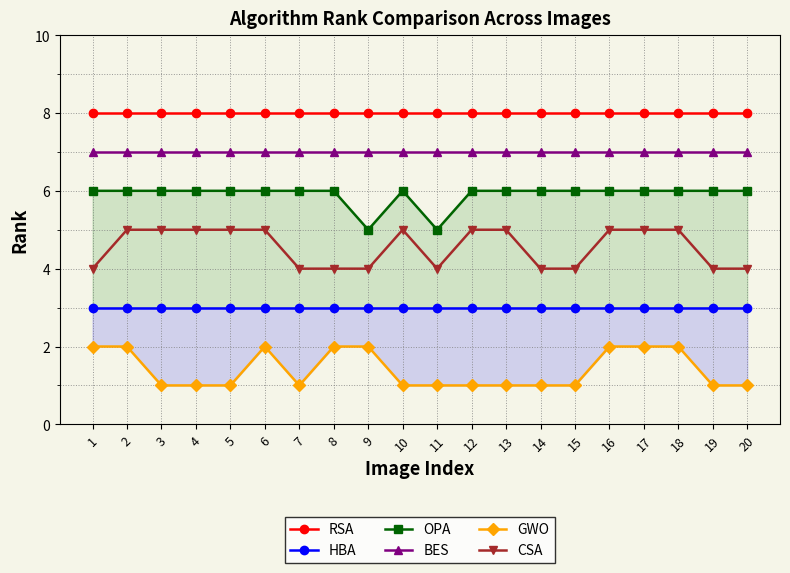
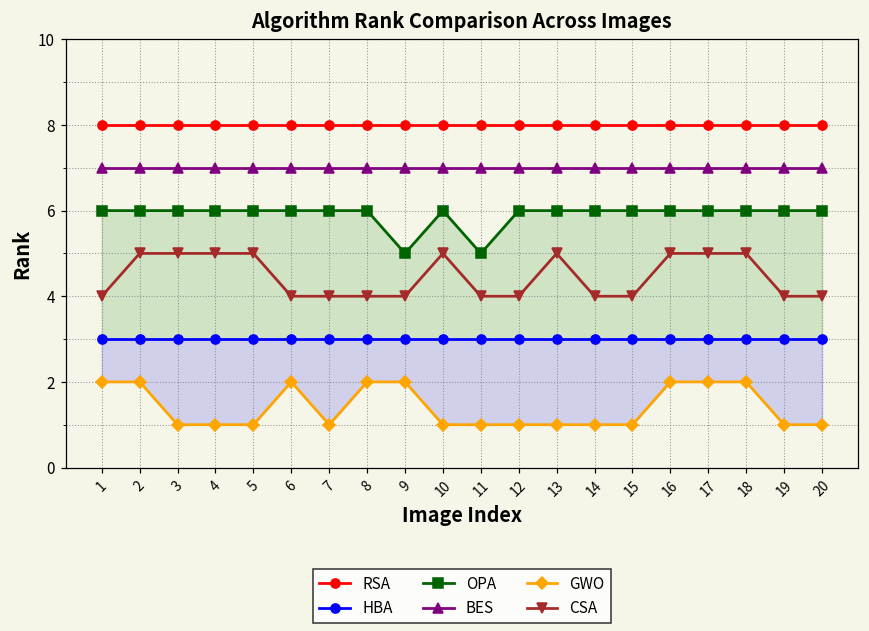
  {
    "RSA": {
      "1": 8,
      "2": 8,
      "3": 8,
      "4": 8,
      "5": 8,
      "6": 8,
      "7": 8,
      "8": 8,
      "9": 8,
      "10": 8,
      "11": 8,
      "12": 8,
      "13": 8,
      "14": 8,
      "15": 8,
      "16": 8,
      "17": 8,
      "18": 8,
      "19": 8,
      "20": 8
    },
    "HBA": {
      "1": 3,
      "2": 3,
      "3": 3,
      "4": 3,
      "5": 3,
      "6": 3,
      "7": 3,
      "8": 3,
      "9": 3,
      "10": 3,
      "11": 3,
      "12": 3,
      "13": 3,
      "14": 3,
      "15": 3,
      "16": 3,
      "17": 3,
      "18": 3,
      "19": 3,
      "20": 3
    },
    "OPA": {
      "1": 6,
      "2": 6,
      "3": 6,
      "4": 6,
      "5": 6,
      "6": 6,
      "7": 6,
      "8": 6,
      "9": 5,
      "10": 6,
      "11": 5,
      "12": 6,
      "13": 6,
      "14": 6,
      "15": 6,
      "16": 6,
      "17": 6,
      "18": 6,
      "19": 6,
      "20": 6
    },
    "BES": {
      "1": 7,
      "2": 7,
      "3": 7,
      "4": 7,
      "5": 7,
      "6": 7,
      "7": 7,
      "8": 7,
      "9": 7,
      "10": 7,
      "11": 7,
      "12": 7,
      "13": 7,
      "14": 7,
      "15": 7,
      "16": 7,
      "17": 7,
      "18": 7,
      "19": 7,
      "20": 7
    },
    "GWO": {
      "1": 2,
      "2": 2,
      "3": 1,
      "4": 1,
      "5": 1,
      "6": 2,
      "7": 1,
      "8": 2,
      "9": 2,
      "10": 1,
      "11": 1,
      "12": 1,
      "13": 1,
      "14": 1,
      "15": 1,
      "16": 2,
      "17": 2,
      "18": 2,
      "19": 1,
      "20": 1
    },
    "CSA": {
      "1": 4,
      "2": 5,
      "3": 5,
      "4": 5,
      "5": 5,
-     "6": 5,
+     "6": 4,
      "7": 4,
      "8": 4,
      "9": 4,
      "10": 5,
      "11": 4,
-     "12": 5,
+     "12": 4,
      "13": 5,
      "14": 4,
      "15": 4,
      "16": 5,
      "17": 5,
      "18": 5,
      "19": 4,
      "20": 4
    }
  }
